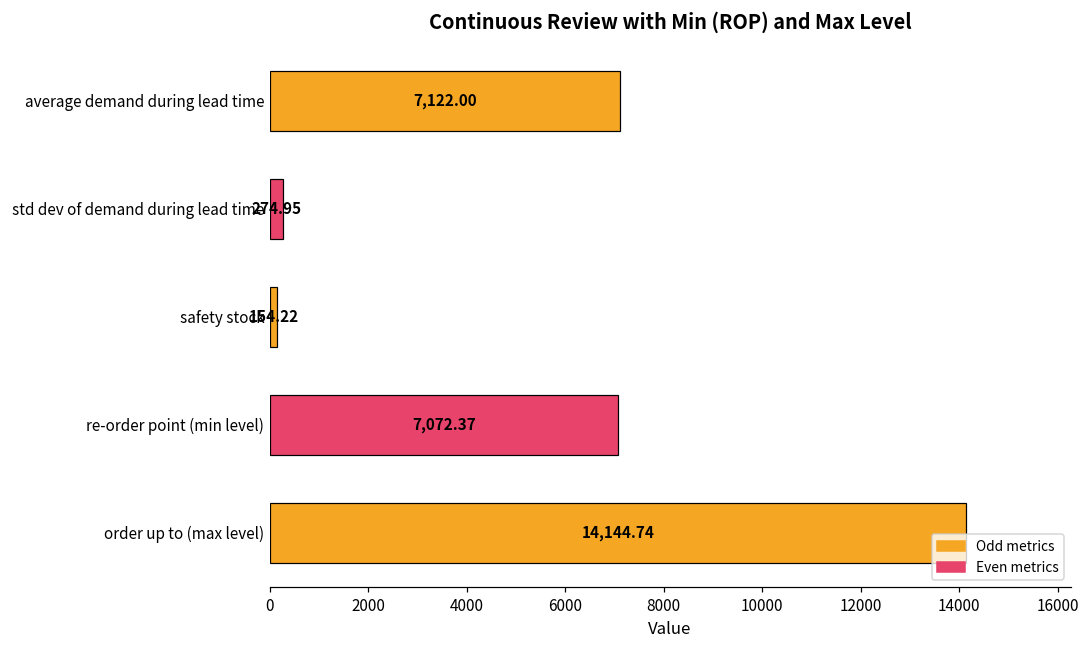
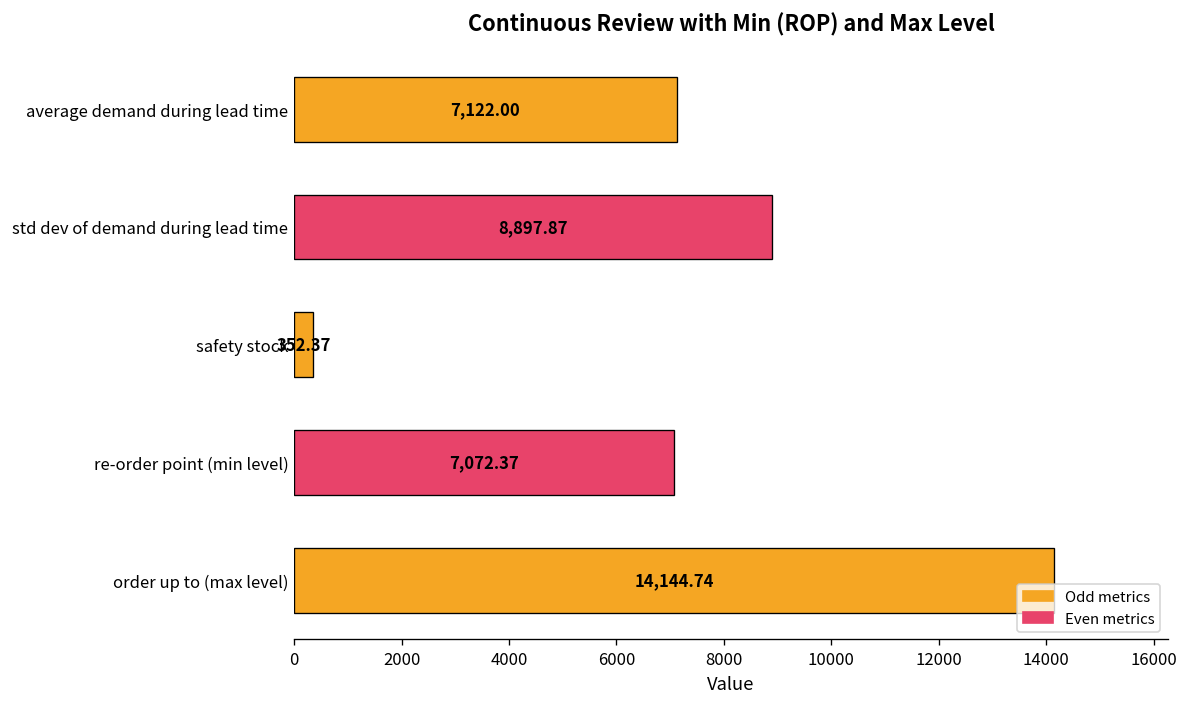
  {
    "average demand during lead time": "7,122.00",
-   "std dev of demand during lead time": "274.95",
-   "safety stock": "154.22",
+   "std dev of demand during lead time": "8,897.87",
+   "safety stock": "352.37",
    "re-order point (min level)": "7,072.37",
    "order up to (max level)": "14,144.74"
  }
